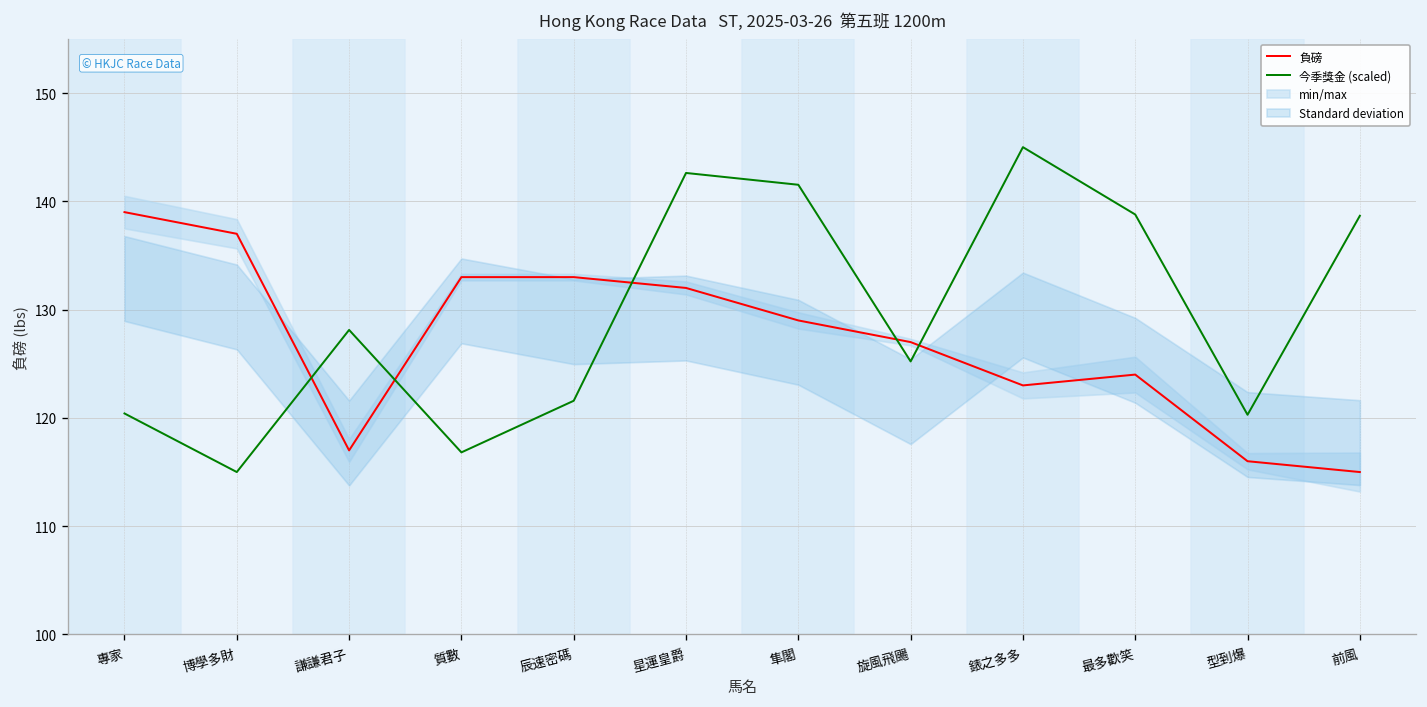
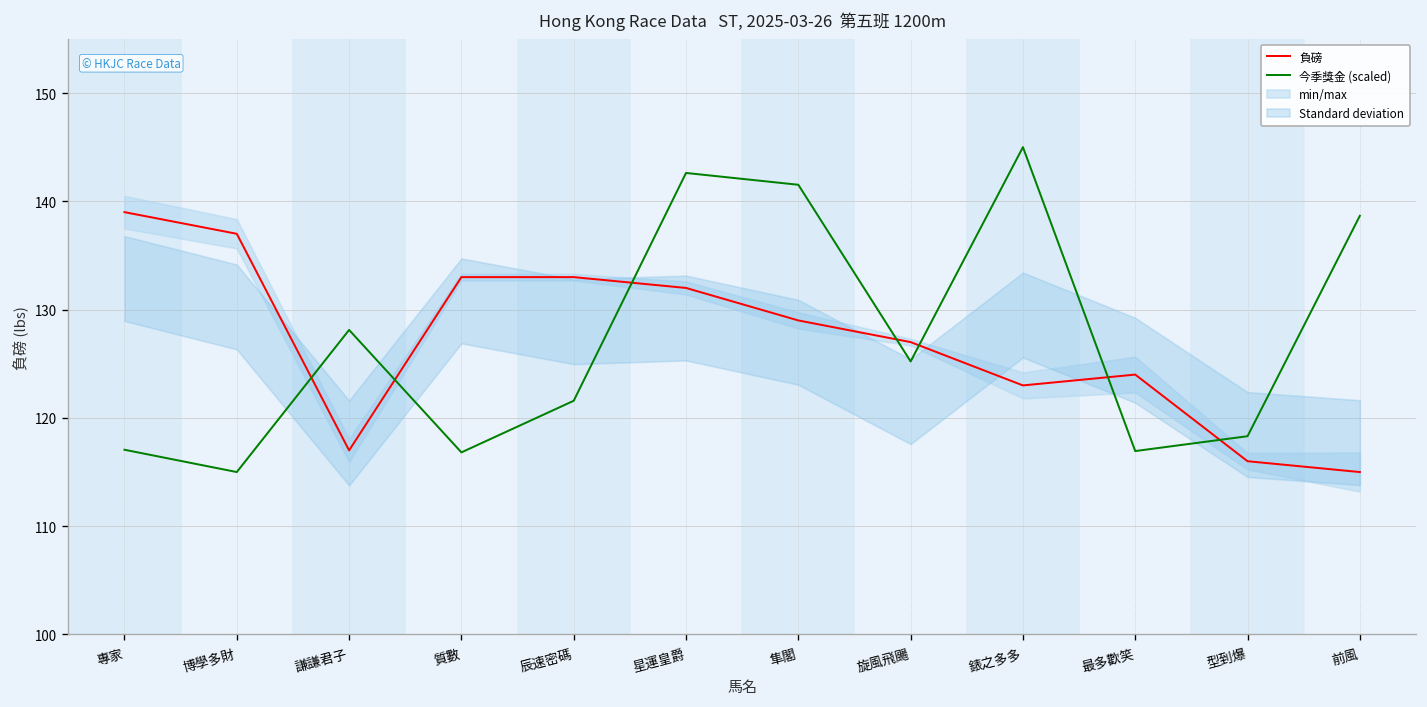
  {
    "負磅": {
      "專家": 139,
      "博學多財": 137,
      "謙謙君子": 117,
      "質數": 133,
      "星運皇爵": 132,
      "隼閣": 129,
      "旋風飛颺": 127,
      "錶之多多": 123,
      "最多歡笑": 124,
      "型到爆": 116,
      "前風": 115
    },
    "今季獎金 (scaled)": {
-     "專家": 120,
+     "專家": 117,
      "博學多財": 115,
      "謙謙君子": 128,
      "質數": 117,
      "辰速密碼": 122,
      "星運皇爵": 143,
      "隼閣": 142,
      "錶之多多": 145,
-     "最多歡笑": 139,
-     "型到爆": 120,
+     "最多歡笑": 117,
+     "型到爆": 118,
      "前風": 139
    }
  }
